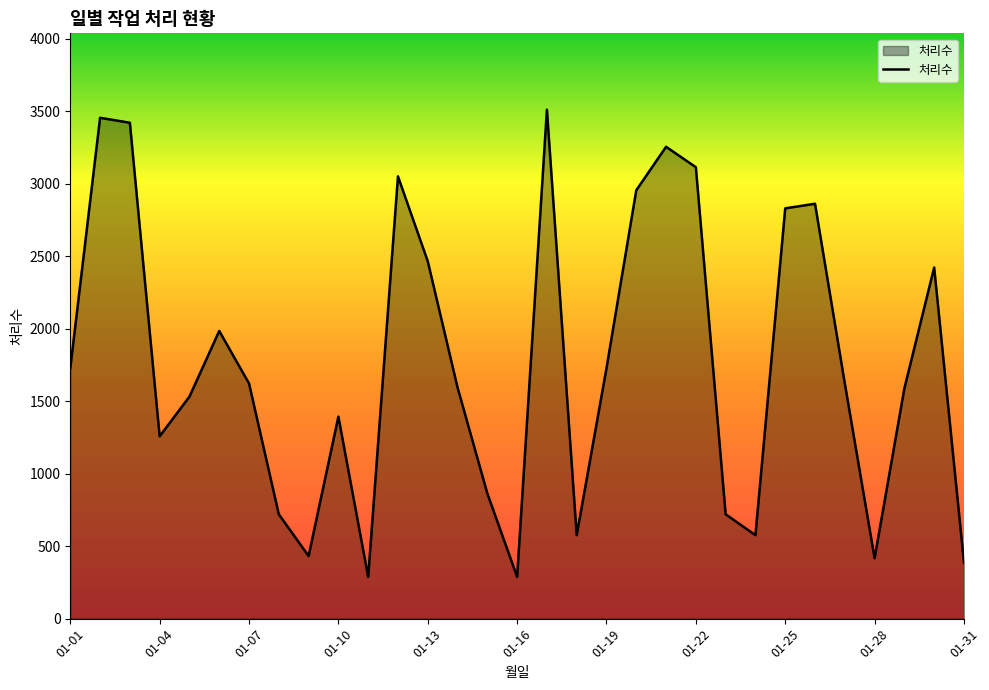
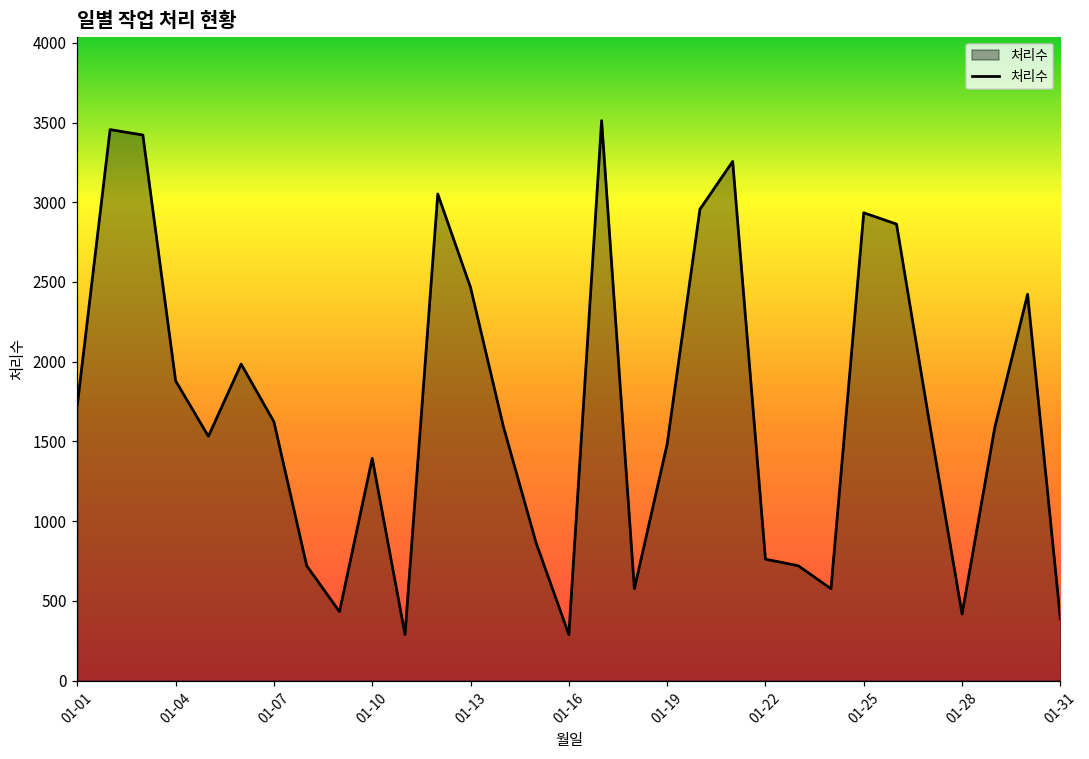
  {
    "01-01": 1730,
-   "01-04": 1260,
+   "01-04": 1880,
    "01-07": 1620,
    "01-10": 1390,
    "01-13": 2470,
    "01-16": 290,
-   "01-19": 1730,
-   "01-22": 3120,
-   "01-25": 2830,
+   "01-19": 1480,
+   "01-22": 760,
+   "01-25": 2930,
    "01-28": 420,
    "01-31": 390
  }
